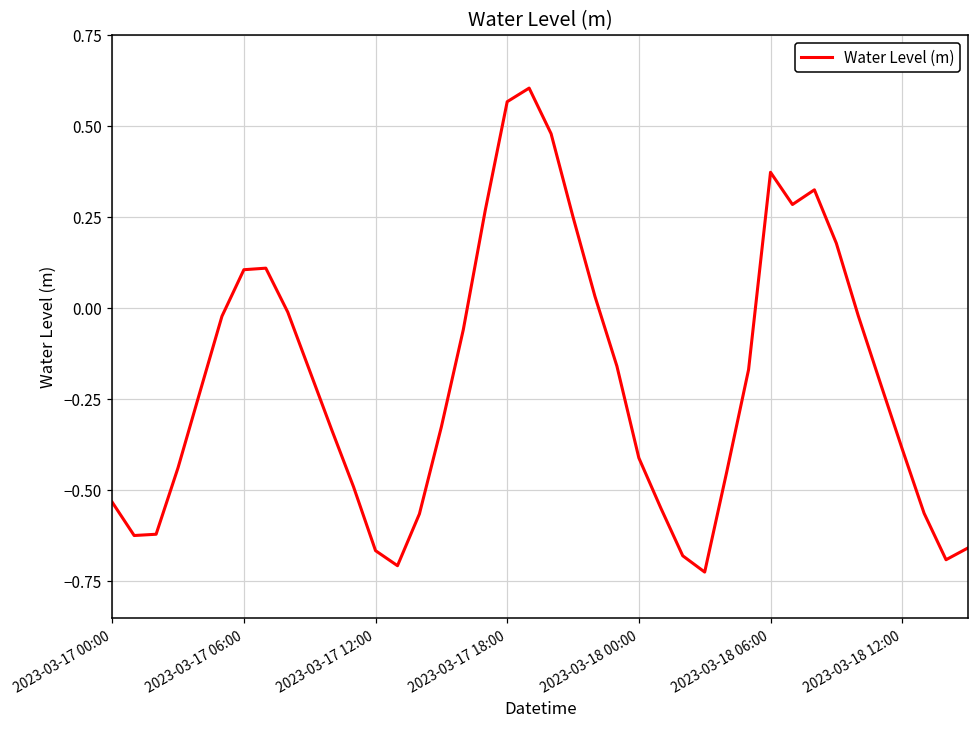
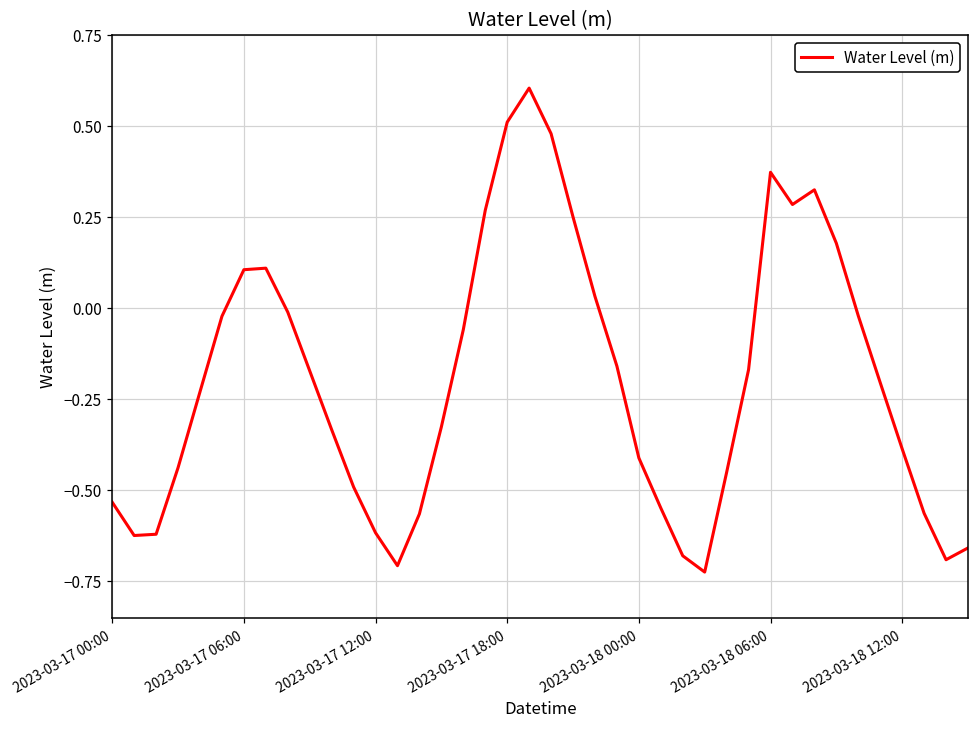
  {
    "2023-03-17 00:00": -0.53,
    "2023-03-17 06:00": 0.11,
-   "2023-03-17 12:00": -0.67,
-   "2023-03-17 18:00": 0.57,
+   "2023-03-17 12:00": -0.62,
+   "2023-03-17 18:00": 0.51,
    "2023-03-18 00:00": -0.41,
    "2023-03-18 06:00": 0.37,
    "2023-03-18 12:00": -0.39
  }
